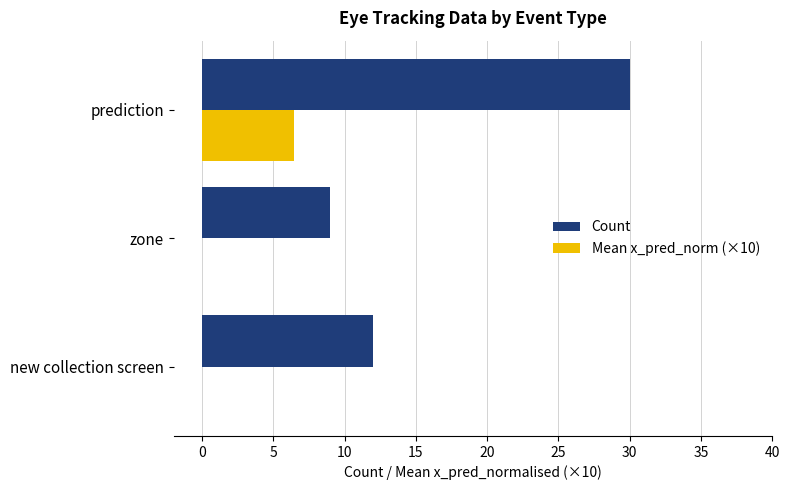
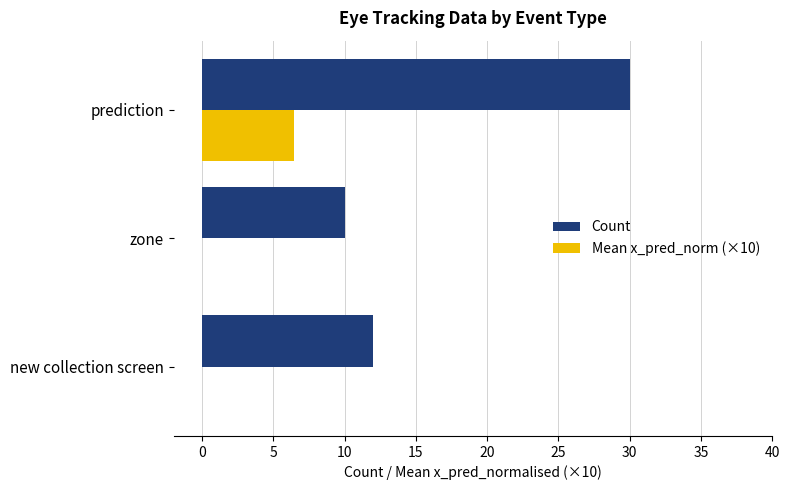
  {
    "Count": {
      "prediction": 30,
-     "zone": 9,
+     "zone": 10,
      "new collection screen": 12
    },
    "Mean x_pred_norm (×10)": {
      "prediction": 6.5,
      "zone": 0,
      "new collection screen": 0
    }
  }
